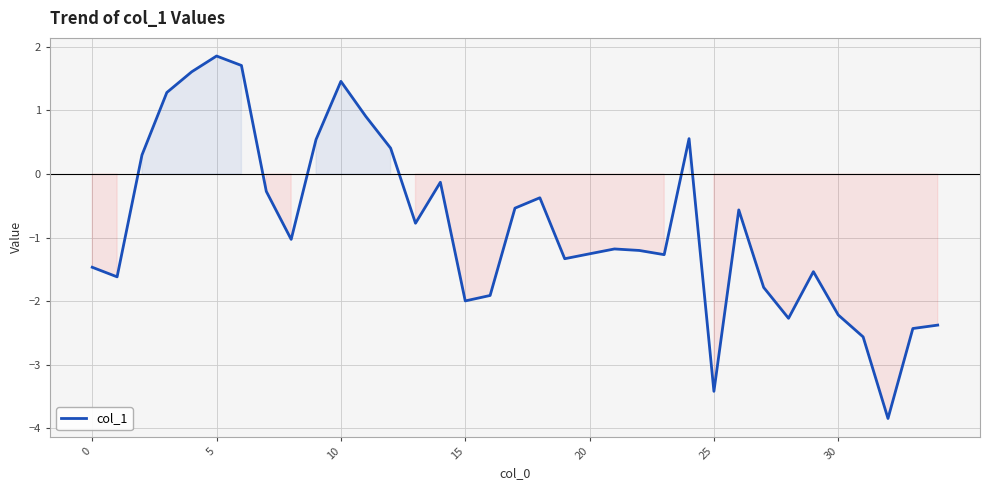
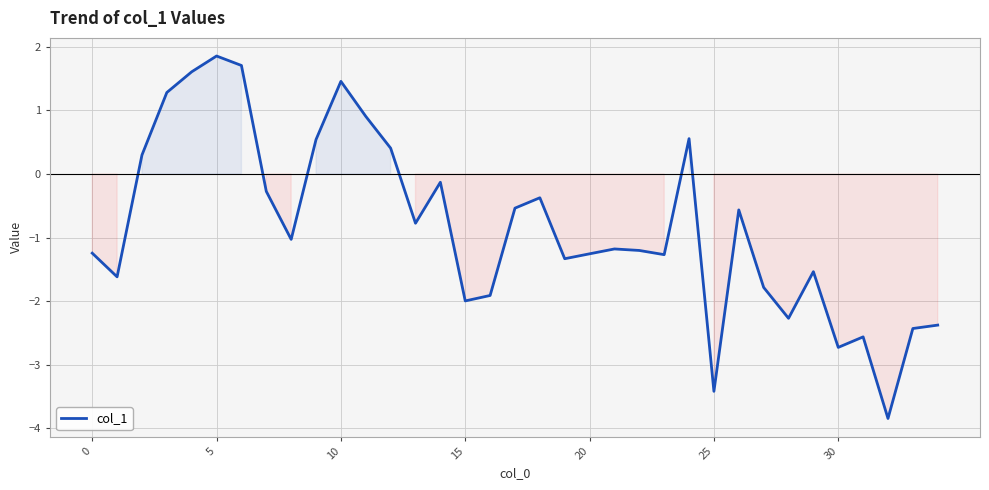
  {
-   "0": -1.5,
+   "0": -1.2,
    "5": 1.9,
    "10": 1.5,
    "15": -2.0,
    "20": -1.3,
    "25": -3.4,
-   "30": -2.2
+   "30": -2.7
  }
